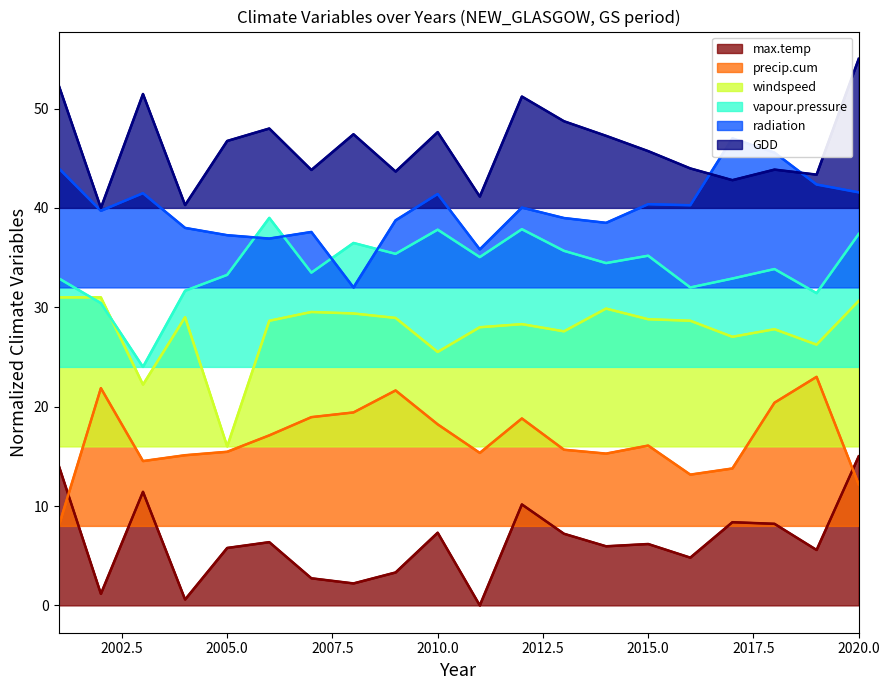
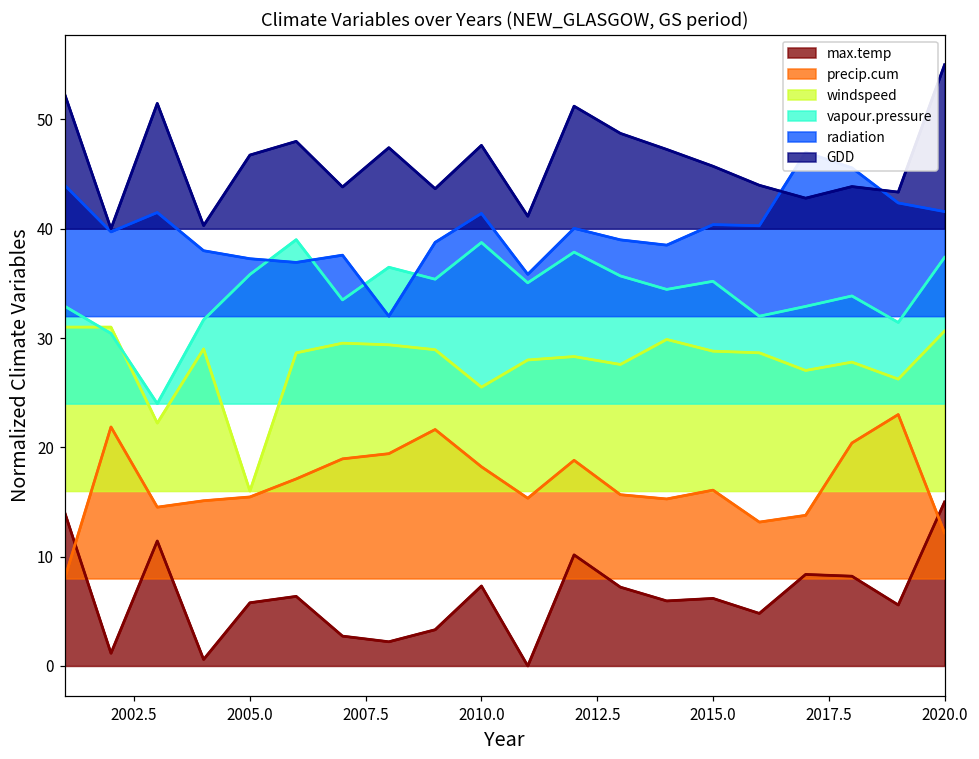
  {
    "max.temp": {
      "2005.0": 6,
      "2010.0": 7,
      "2015.0": 6,
      "2020.0": 15
    },
    "precip.cum": {
      "2005.0": 15,
      "2010.0": 18,
      "2015.0": 16,
      "2020.0": 12
    },
    "windspeed": {
      "2005.0": 16,
      "2010.0": 26,
      "2015.0": 29,
      "2020.0": 31
    },
    "vapour.pressure": {
-     "2005.0": 33,
-     "2010.0": 38,
+     "2005.0": 36,
+     "2010.0": 39,
      "2015.0": 35,
      "2020.0": 37
    },
    "radiation": {
      "2005.0": 37,
      "2010.0": 41,
      "2015.0": 40,
      "2020.0": 42
    },
    "GDD": {
      "2005.0": 47,
      "2010.0": 48,
      "2015.0": 46,
      "2020.0": 55
    }
  }
